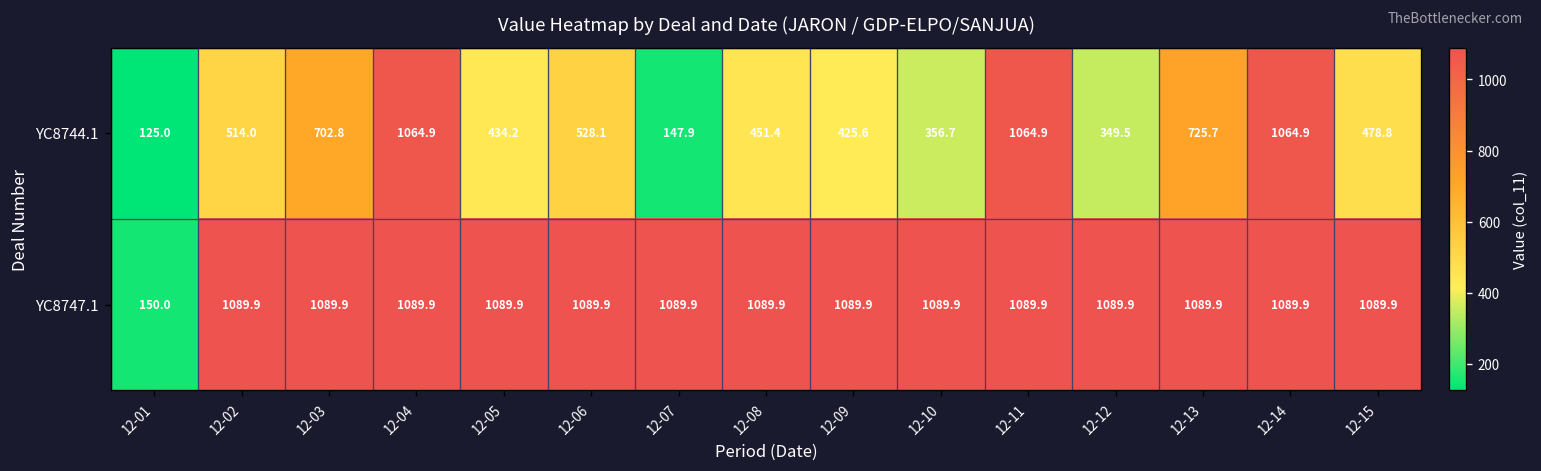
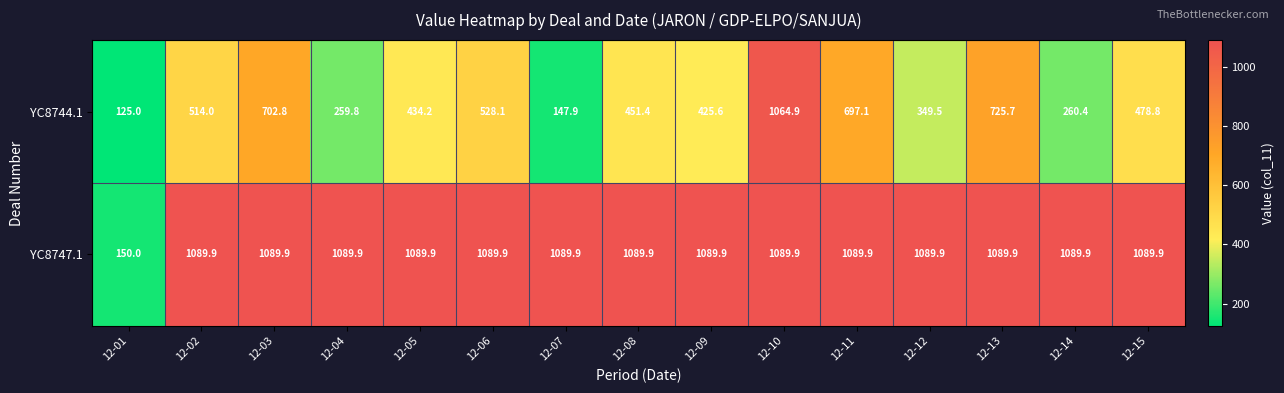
  {
    "YC8744.1": {
      "12-01": 125.0,
      "12-02": 514.0,
      "12-03": 702.8,
-     "12-04": 1064.9,
+     "12-04": 259.8,
      "12-05": 434.2,
      "12-06": 528.1,
      "12-07": 147.9,
      "12-08": 451.4,
      "12-09": 425.6,
-     "12-10": 356.7,
-     "12-11": 1064.9,
+     "12-10": 1064.9,
+     "12-11": 697.1,
      "12-12": 349.5,
      "12-13": 725.7,
-     "12-14": 1064.9,
+     "12-14": 260.4,
      "12-15": 478.8
    },
    "YC8747.1": {
      "12-01": 150.0,
      "12-02": 1089.9,
      "12-03": 1089.9,
      "12-04": 1089.9,
      "12-05": 1089.9,
      "12-06": 1089.9,
      "12-07": 1089.9,
      "12-08": 1089.9,
      "12-09": 1089.9,
      "12-10": 1089.9,
      "12-11": 1089.9,
      "12-12": 1089.9,
      "12-13": 1089.9,
      "12-14": 1089.9,
      "12-15": 1089.9
    }
  }
